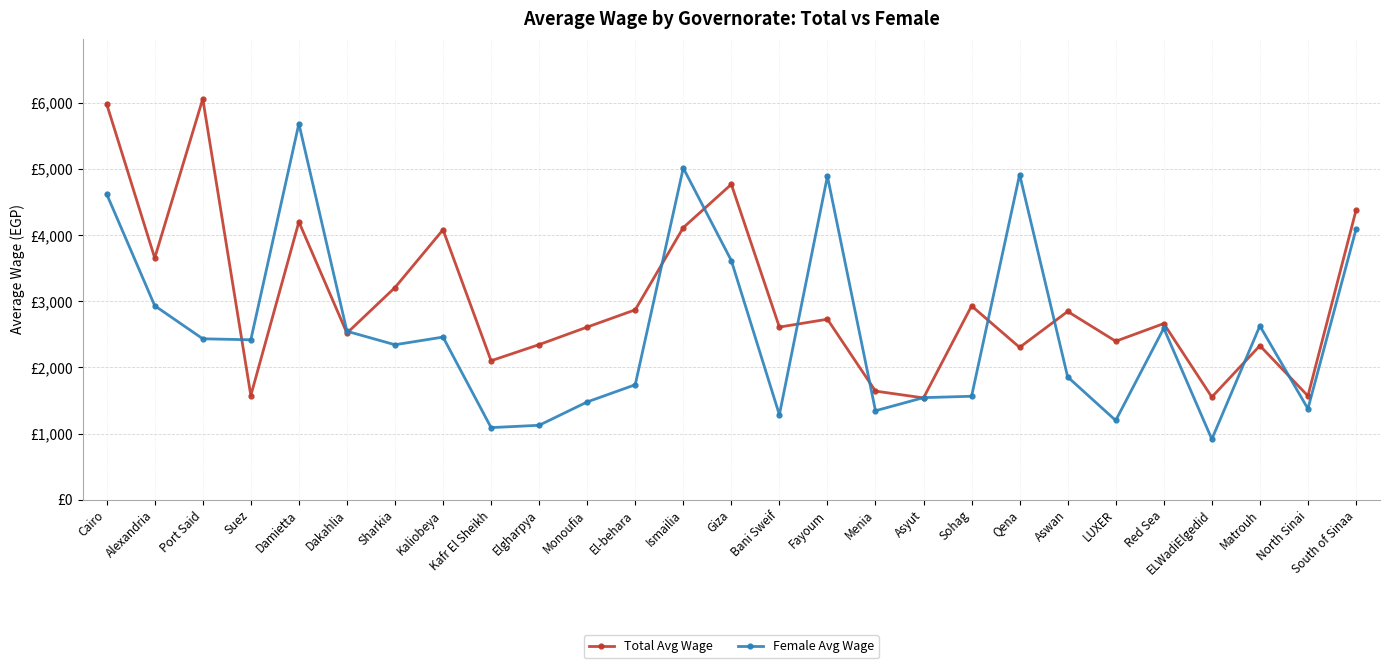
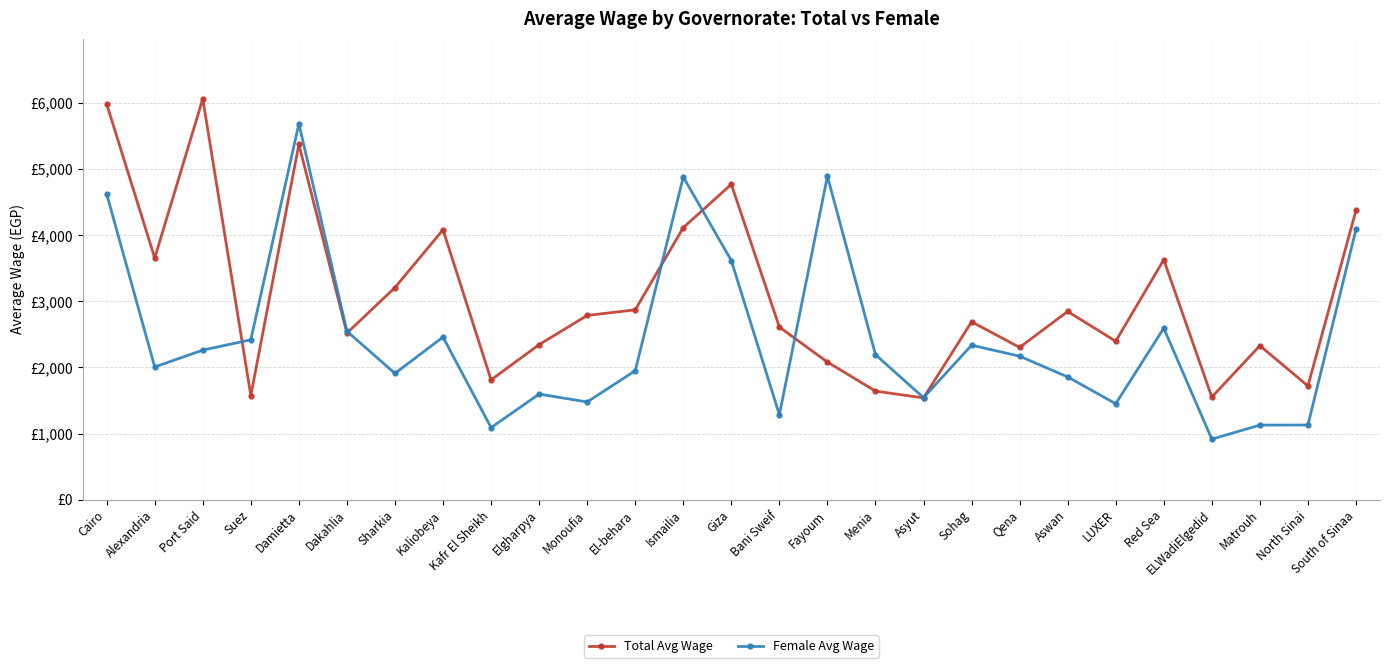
  {
    "Total Avg Wage": {
      "Cairo": "£6,000",
      "Alexandria": "£3,700",
      "Port Said": "£6,100",
      "Suez": "£1,600",
-     "Damietta": "£4,200",
+     "Damietta": "£5,400",
      "Sharkia": "£3,200",
      "Kaliobeya": "£4,100",
-     "Kafr El Sheikh": "£2,100",
+     "Kafr El Sheikh": "£1,800",
      "Elgharpya": "£2,300",
-     "Monoufia": "£2,600",
+     "Monoufia": "£2,800",
      "El-behara": "£2,900",
      "Ismailia": "£4,100",
      "Giza": "£4,800",
      "Bani Sweif": "£2,600",
-     "Fayoum": "£2,700",
+     "Fayoum": "£2,100",
      "Menia": "£1,600",
-     "Sohag": "£2,900",
+     "Sohag": "£2,700",
      "Qena": "£2,300",
      "Aswan": "£2,800",
      "LUXER": "£2,400",
-     "Red Sea": "£2,700",
+     "Red Sea": "£3,600",
      "ELWadiElgedid": "£1,600",
      "Matrouh": "£2,300",
-     "North Sinai": "£1,600",
+     "North Sinai": "£1,700",
      "South of Sinaa": "£4,400"
    },
    "Female Avg Wage": {
      "Cairo": "£4,600",
-     "Alexandria": "£2,900",
-     "Port Said": "£2,400",
+     "Alexandria": "£2,000",
+     "Port Said": "£2,300",
      "Suez": "£2,400",
      "Damietta": "£5,700",
-     "Sharkia": "£2,300",
+     "Sharkia": "£1,900",
      "Kaliobeya": "£2,500",
      "Kafr El Sheikh": "£1,100",
-     "Elgharpya": "£1,100",
+     "Elgharpya": "£1,600",
      "Monoufia": "£1,500",
-     "El-behara": "£1,700",
-     "Ismailia": "£5,000",
+     "El-behara": "£2,000",
+     "Ismailia": "£4,900",
      "Giza": "£3,600",
      "Bani Sweif": "£1,300",
      "Fayoum": "£4,900",
-     "Menia": "£1,300",
-     "Sohag": "£1,600",
-     "Qena": "£4,900",
+     "Menia": "£2,200",
+     "Sohag": "£2,300",
+     "Qena": "£2,200",
      "Aswan": "£1,900",
-     "LUXER": "£1,200",
+     "LUXER": "£1,500",
      "Red Sea": "£2,600",
      "ELWadiElgedid": "£900",
-     "Matrouh": "£2,600",
-     "North Sinai": "£1,400",
+     "Matrouh": "£1,100",
+     "North Sinai": "£1,100",
      "South of Sinaa": "£4,100"
    }
  }
